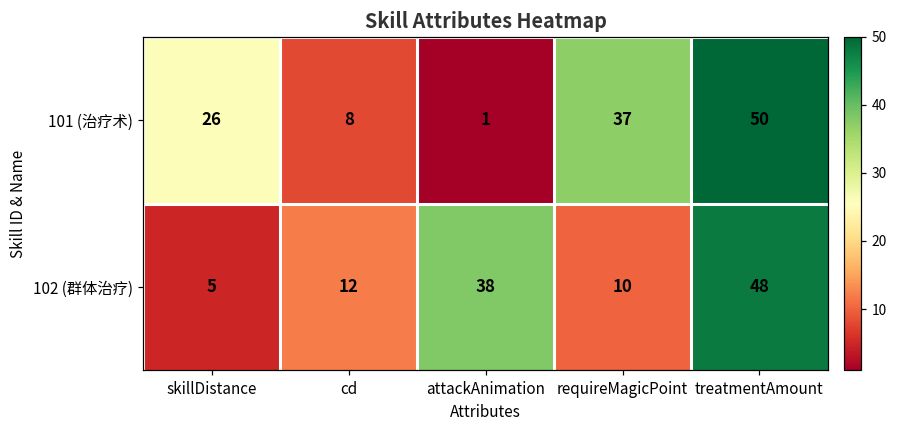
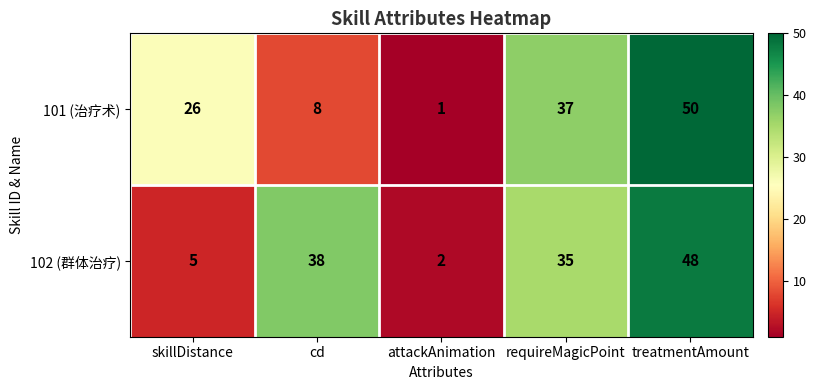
  {
    "101 (治疗术)": {
      "skillDistance": 26,
      "cd": 8,
      "attackAnimation": 1,
      "requireMagicPoint": 37,
      "treatmentAmount": 50
    },
    "102 (群体治疗)": {
      "skillDistance": 5,
-     "cd": 12,
-     "attackAnimation": 38,
-     "requireMagicPoint": 10,
+     "cd": 38,
+     "attackAnimation": 2,
+     "requireMagicPoint": 35,
      "treatmentAmount": 48
    }
  }
